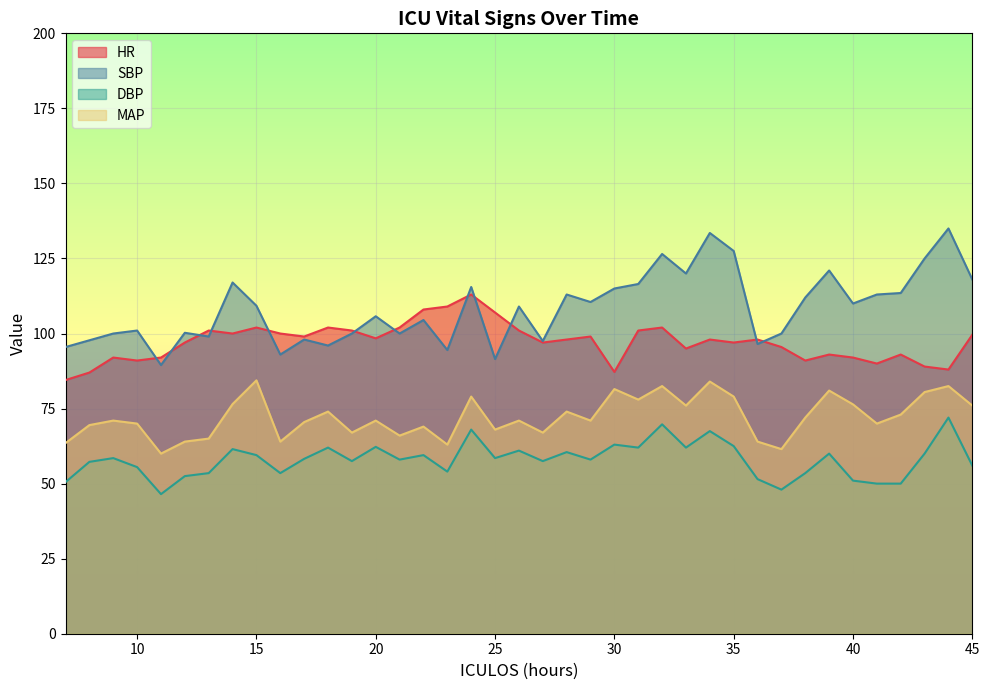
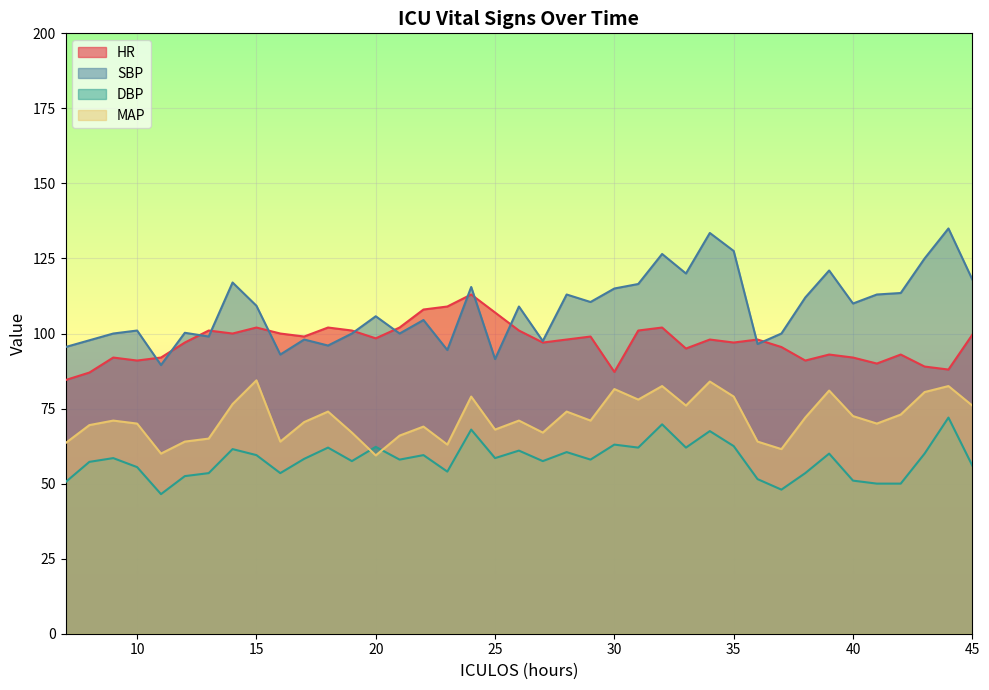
  {
    "HR": {
      "10": 91,
      "15": 102,
      "20": 98,
      "25": 107,
      "30": 87,
      "35": 97,
      "40": 92,
      "45": 100
    },
    "MAP": {
      "10": 70,
      "15": 84,
-     "20": 71,
+     "20": 59,
      "25": 68,
      "30": 82,
      "35": 79,
-     "40": 76,
+     "40": 73,
      "45": 76
    }
  }
